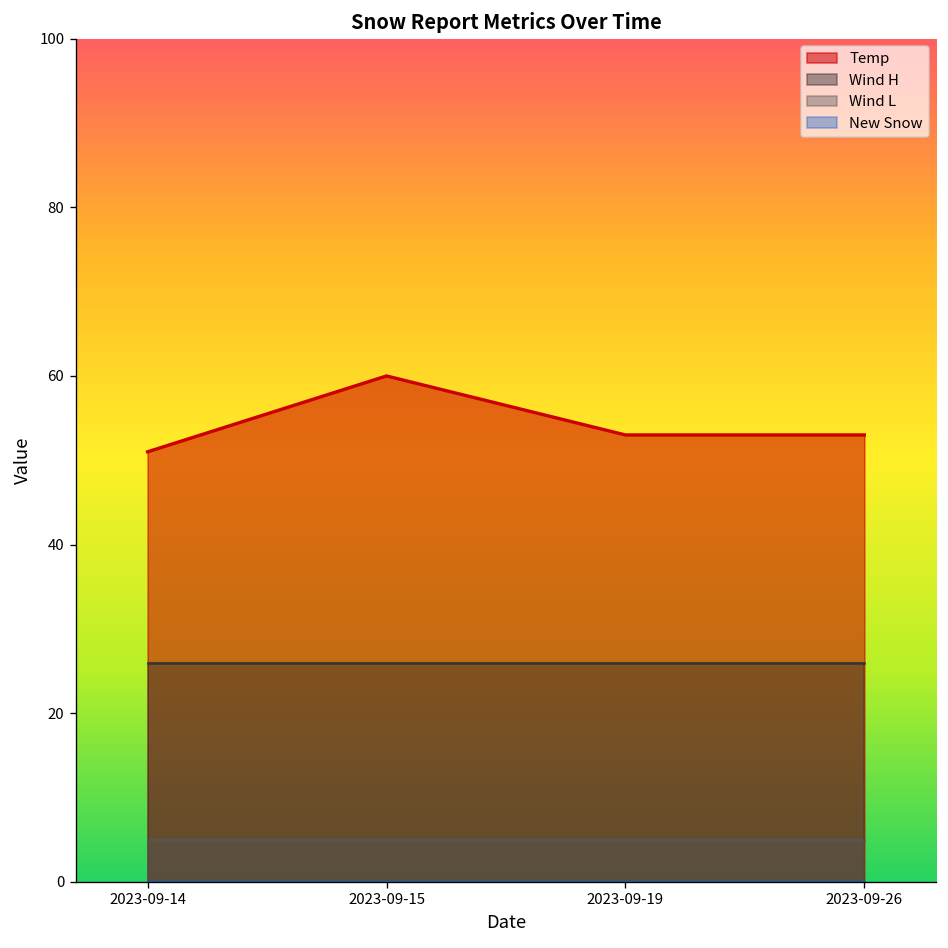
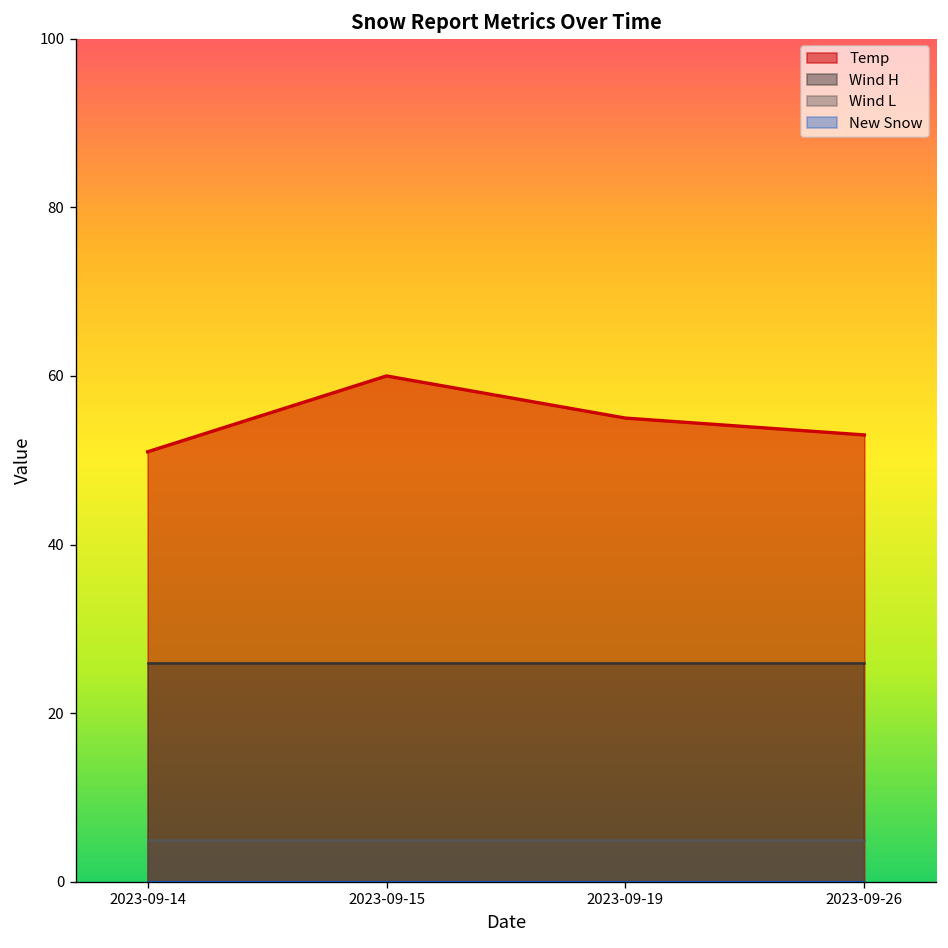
  {
    "Temp": {
      "2023-09-14": 51,
      "2023-09-15": 60,
-     "2023-09-19": 53,
+     "2023-09-19": 55,
      "2023-09-26": 53
    },
    "New Snow": {
      "2023-09-14": 0,
      "2023-09-15": 0,
      "2023-09-19": 0,
      "2023-09-26": 0
    }
  }
